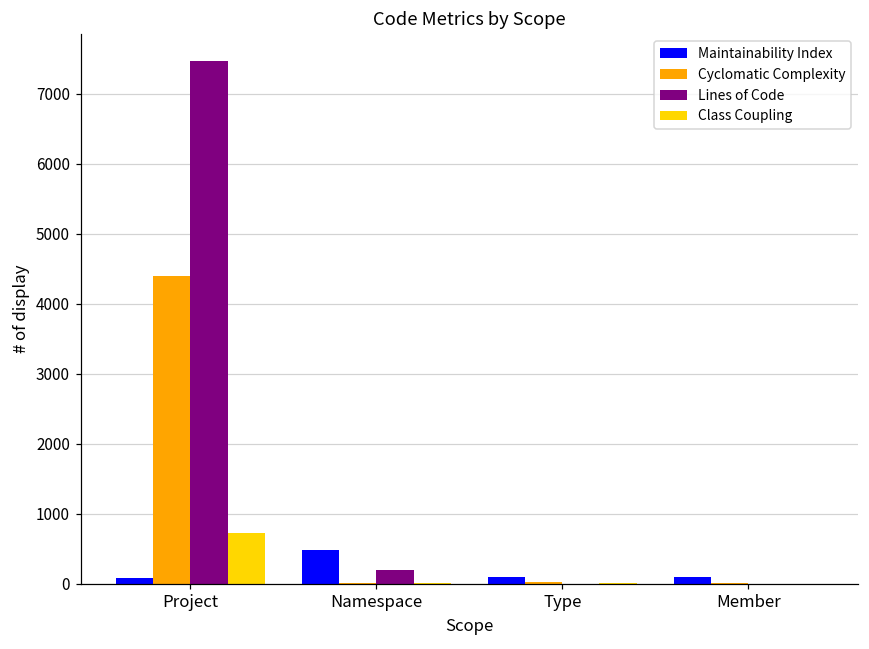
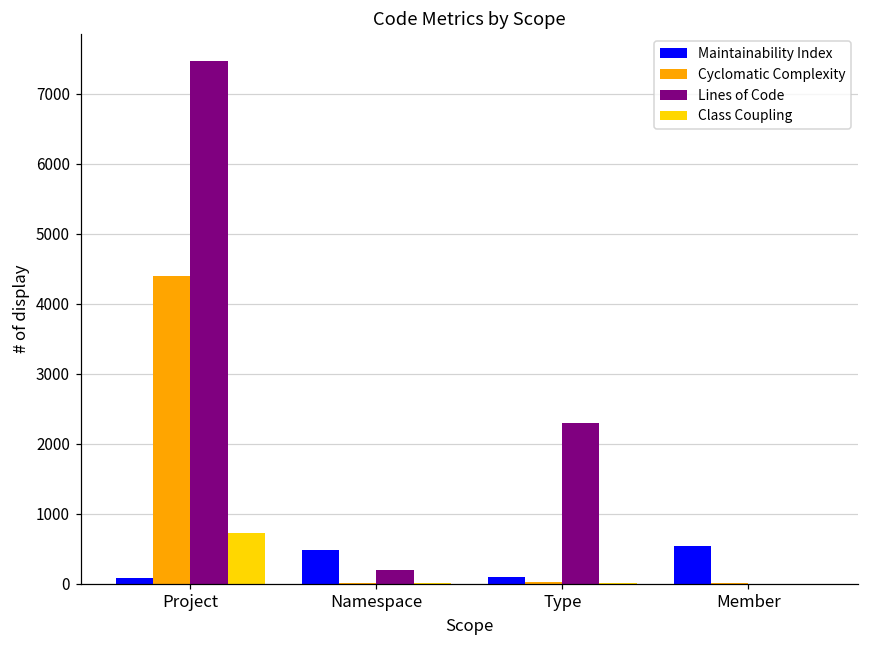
  {
    "Maintainability Index": {
      "Project": 100,
      "Namespace": 500,
      "Type": 100,
-     "Member": 100
+     "Member": 500
    },
    "Lines of Code": {
      "Project": 7500,
      "Namespace": 200,
-     "Type": 0,
+     "Type": 2300,
      "Member": 0
    }
  }
